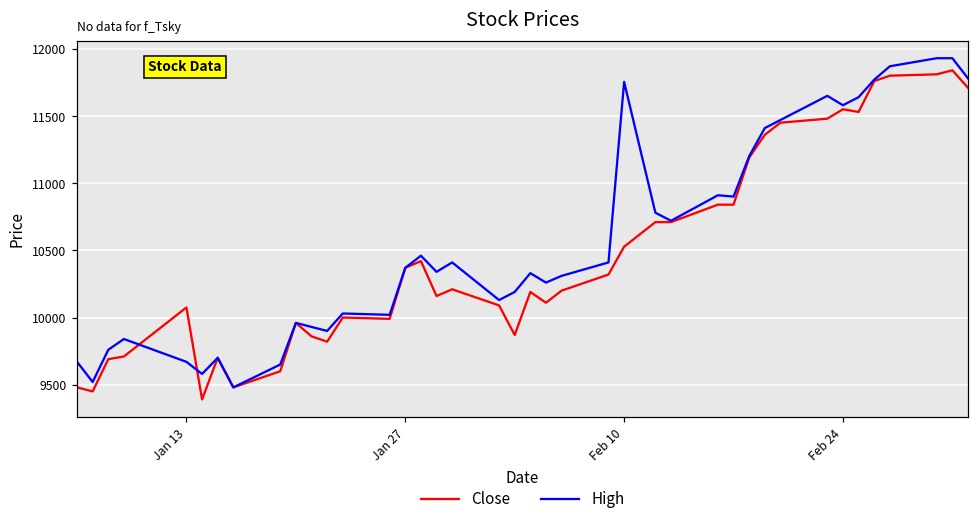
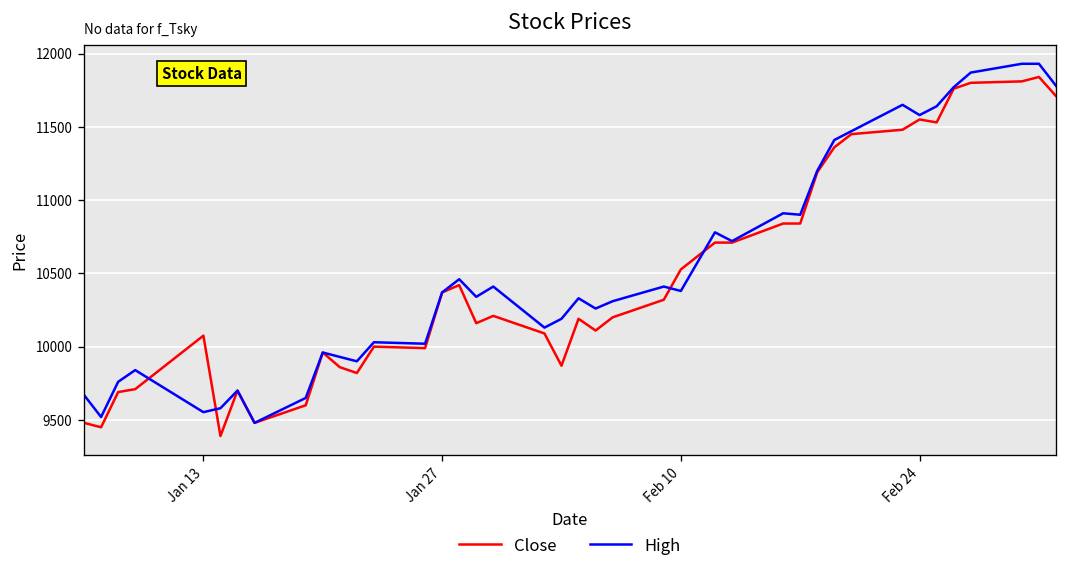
  {
    "Close": {
      "Jan 13": 10080,
      "Feb 10": 10530,
      "Feb 24": 11550
    },
    "High": {
-     "Jan 13": 9670,
-     "Feb 10": 11750,
+     "Jan 13": 9550,
+     "Feb 10": 10380,
      "Feb 24": 11580
    }
  }
